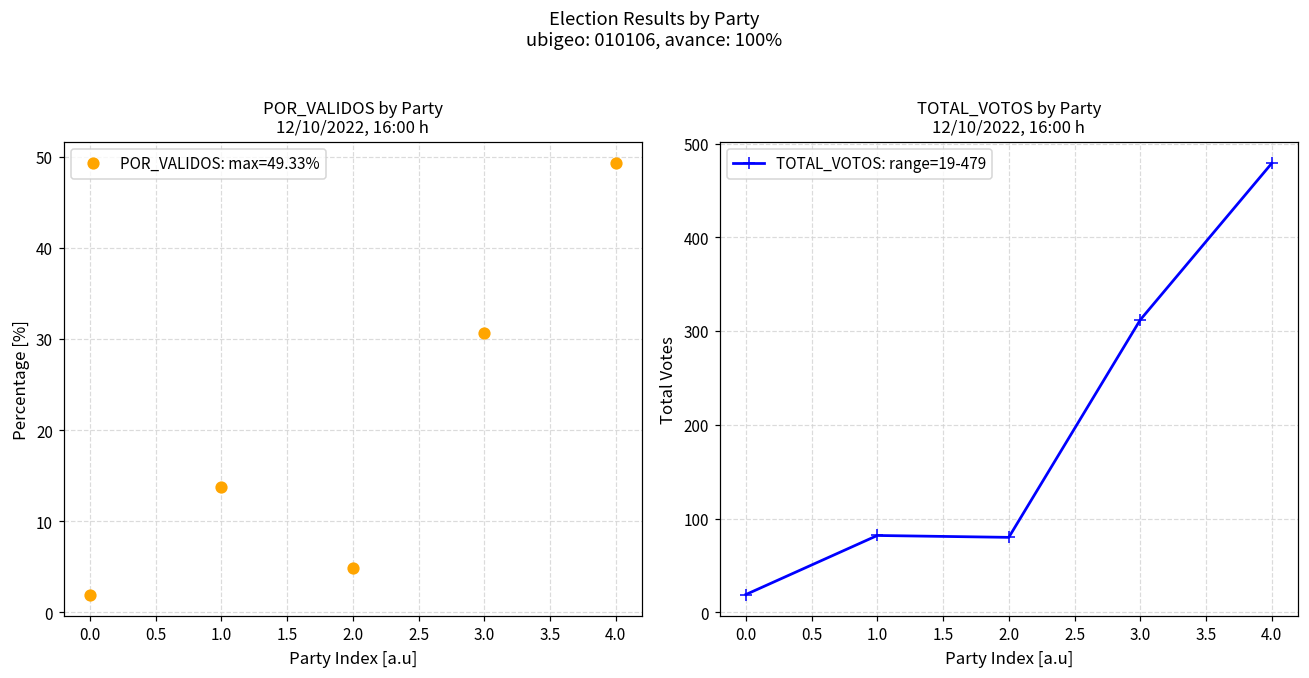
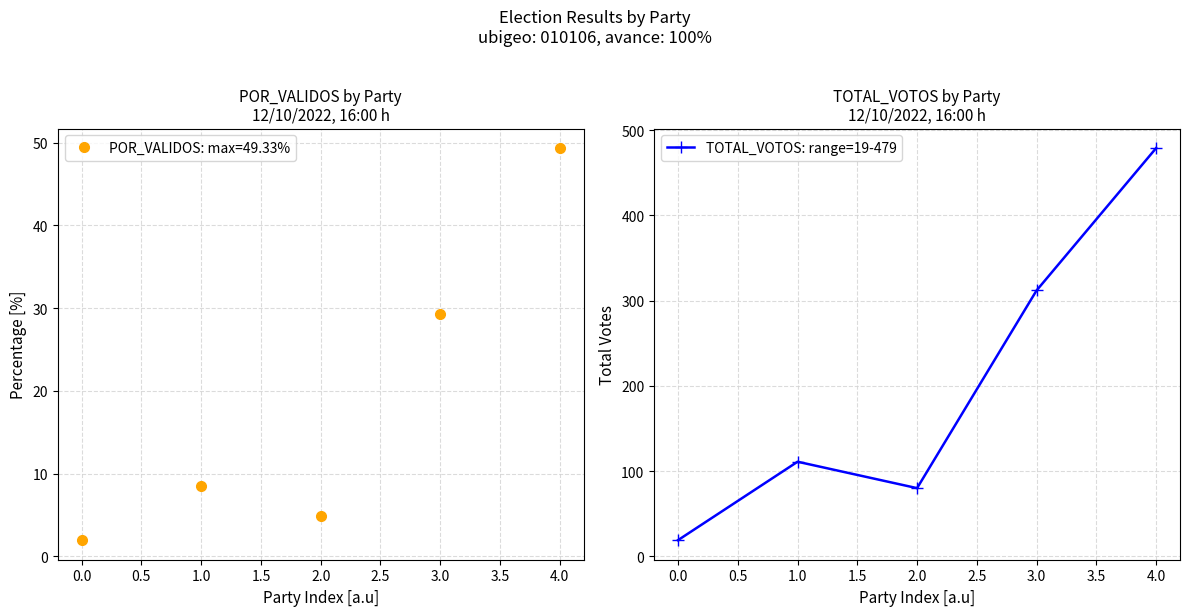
  {
    "POR_VALIDOS by Party 12/10/2022, 16:00 h": {
      "0.0": 2,
-     "1.0": 14,
+     "1.0": 8,
      "2.0": 5,
-     "3.0": 31,
+     "3.0": 29,
      "4.0": 49
    },
    "TOTAL_VOTOS by Party 12/10/2022, 16:00 h": {
      "0.0": 20,
-     "1.0": 80,
+     "1.0": 110,
      "2.0": 80,
      "3.0": 310,
      "4.0": 480
    }
  }
